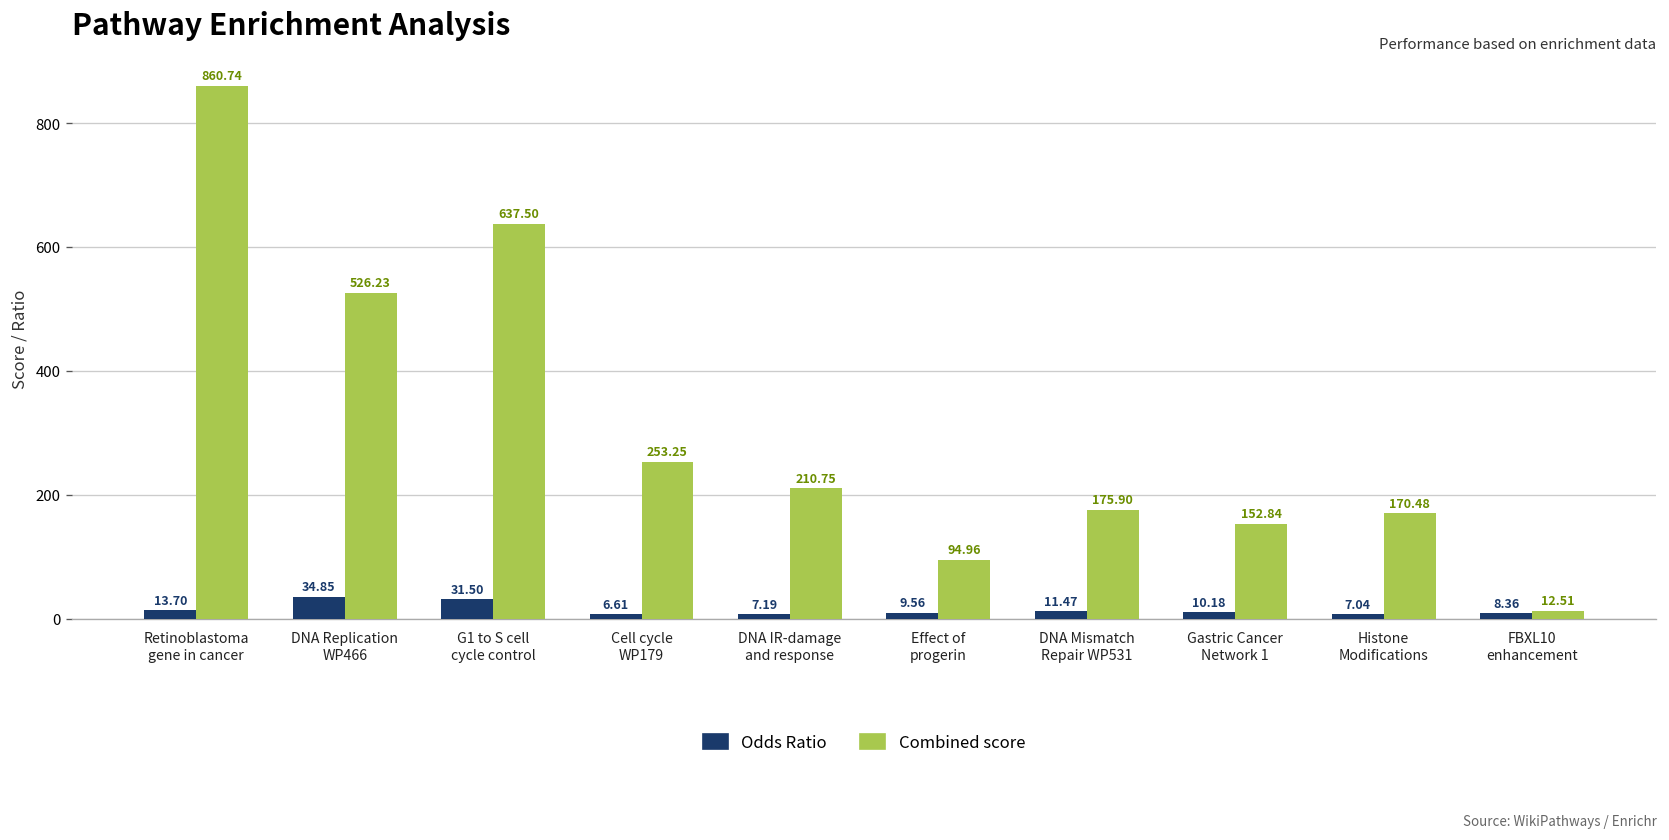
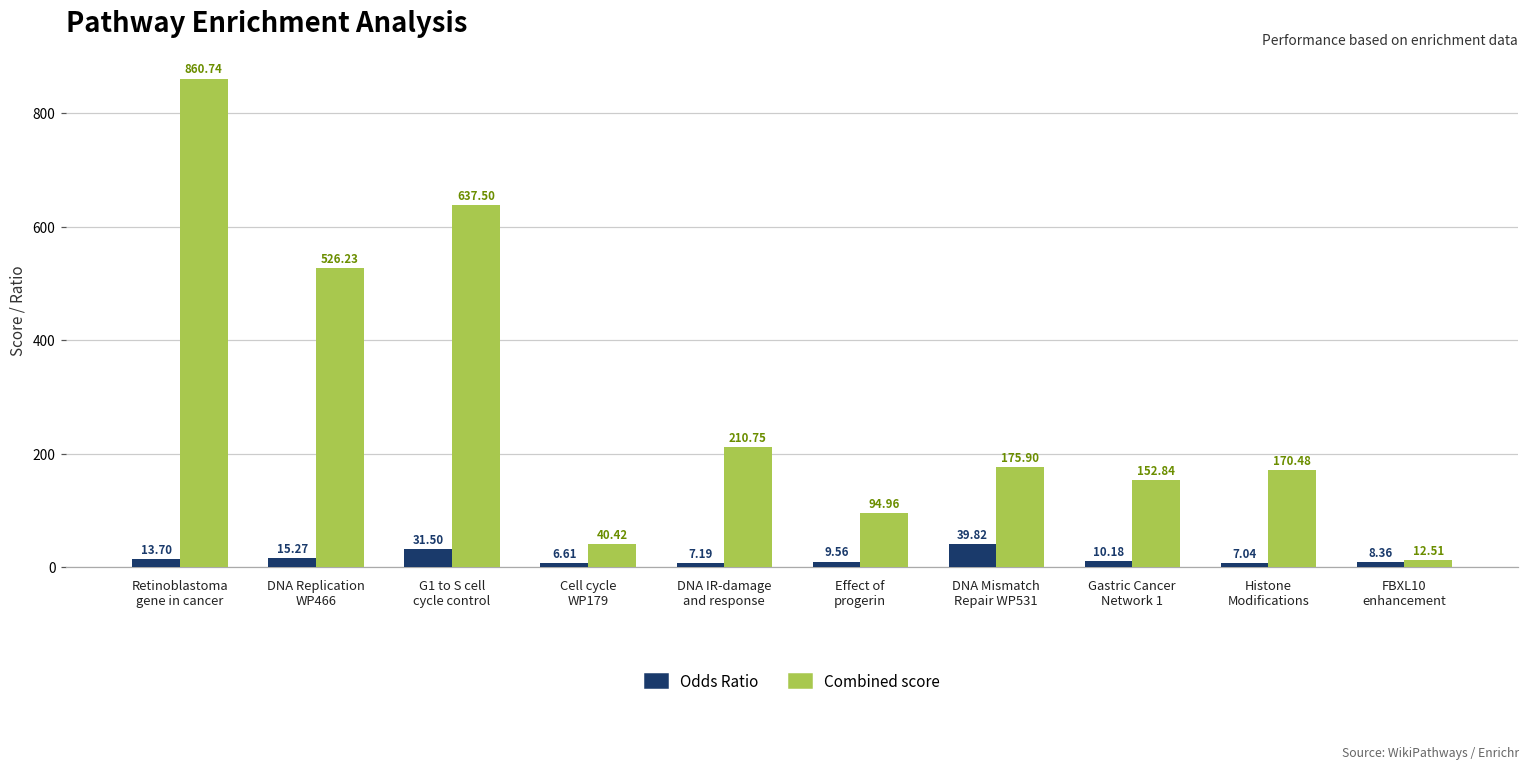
  {
    "Odds Ratio": {
      "Retinoblastoma gene in cancer": 13.70,
-     "DNA Replication WP466": 34.85,
+     "DNA Replication WP466": 15.27,
      "G1 to S cell cycle control": 31.50,
      "Cell cycle WP179": 6.61,
      "DNA IR-damage and response": 7.19,
      "Effect of progerin": 9.56,
-     "DNA Mismatch Repair WP531": 11.47,
+     "DNA Mismatch Repair WP531": 39.82,
      "Gastric Cancer Network 1": 10.18,
      "Histone Modifications": 7.04,
      "FBXL10 enhancement": 8.36
    },
    "Combined score": {
      "Retinoblastoma gene in cancer": 860.74,
      "DNA Replication WP466": 526.23,
      "G1 to S cell cycle control": 637.50,
-     "Cell cycle WP179": 253.25,
+     "Cell cycle WP179": 40.42,
      "DNA IR-damage and response": 210.75,
      "Effect of progerin": 94.96,
      "DNA Mismatch Repair WP531": 175.90,
      "Gastric Cancer Network 1": 152.84,
      "Histone Modifications": 170.48,
      "FBXL10 enhancement": 12.51
    }
  }
